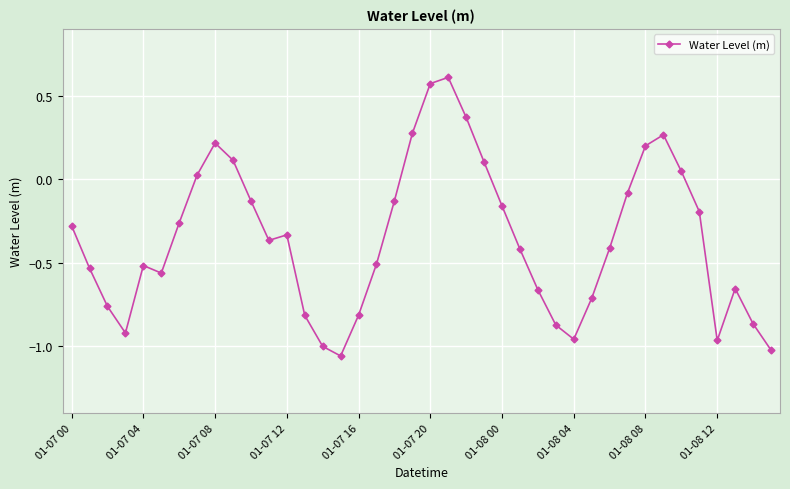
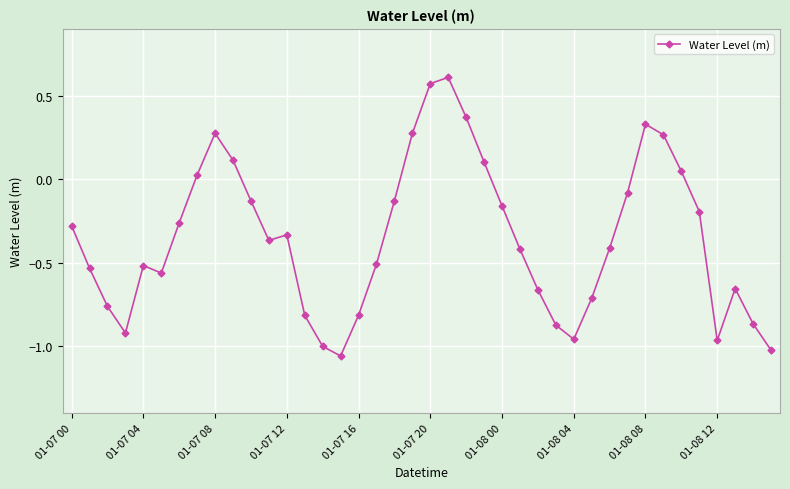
  {
    "01-07 00": -0.28,
    "01-07 04": -0.52,
-   "01-07 08": 0.22,
+   "01-07 08": 0.27,
    "01-07 12": -0.33,
    "01-07 16": -0.81,
    "01-07 20": 0.57,
    "01-08 00": -0.16,
    "01-08 04": -0.96,
-   "01-08 08": 0.20,
+   "01-08 08": 0.33,
    "01-08 12": -0.97
  }
